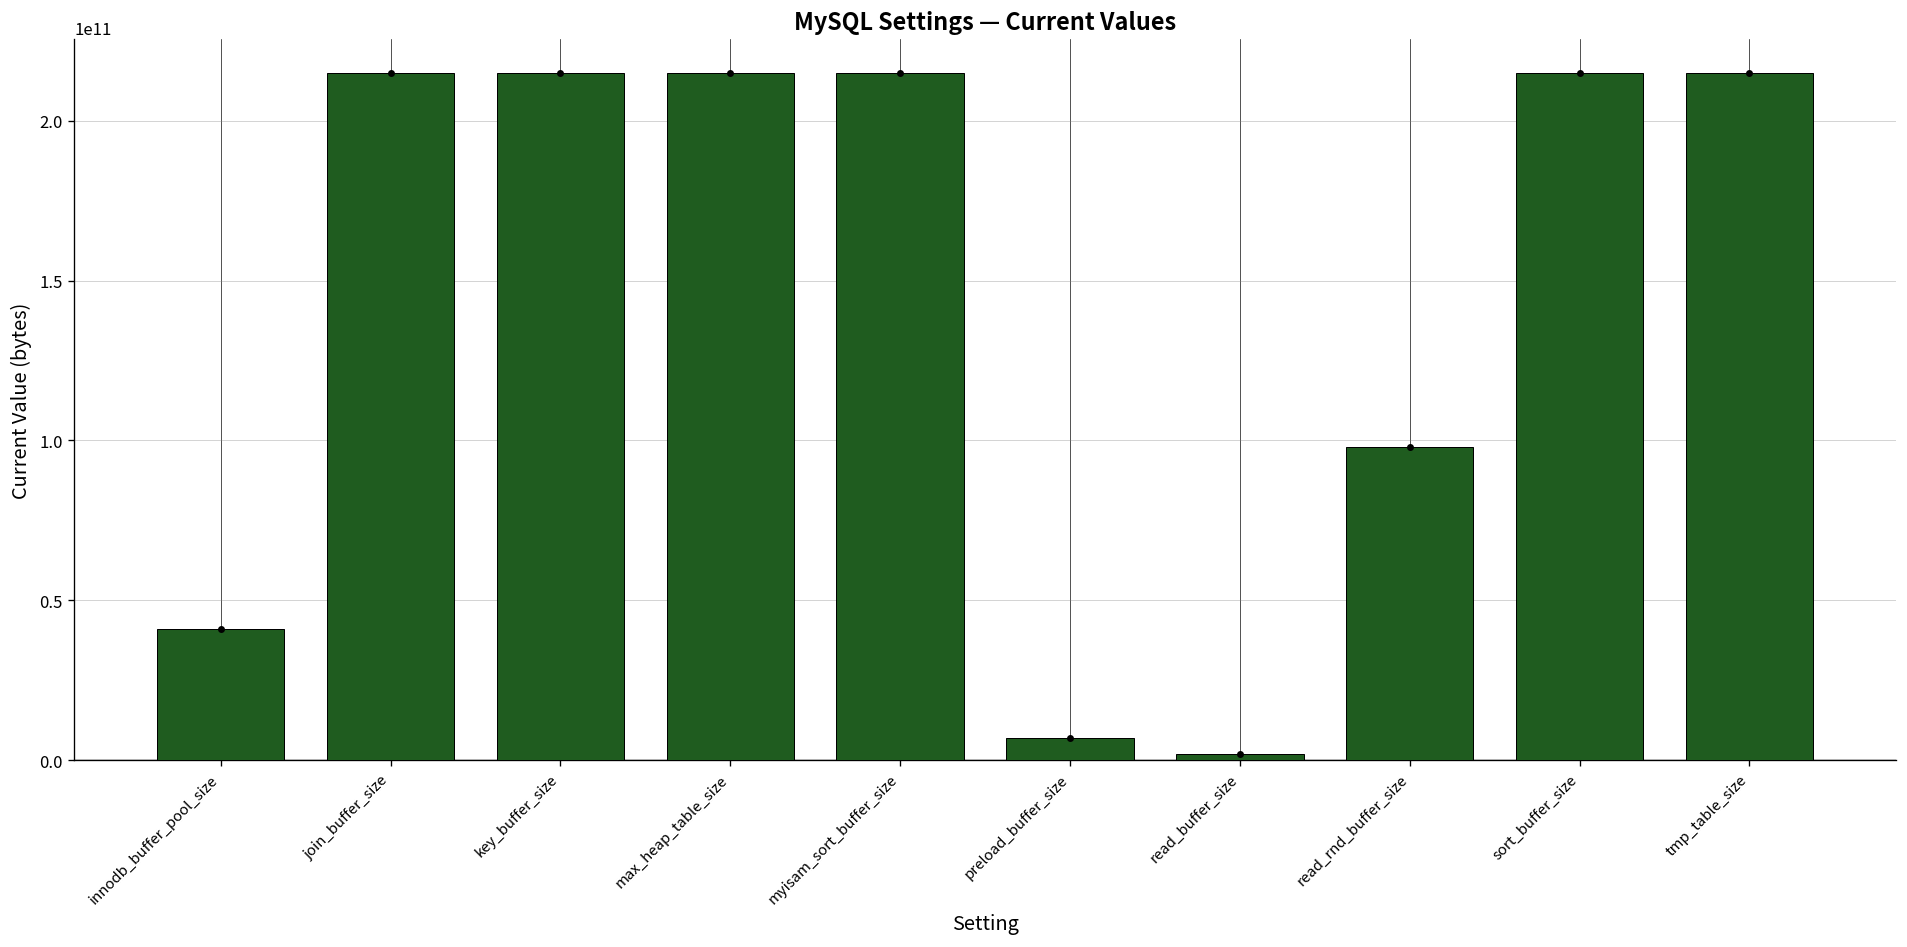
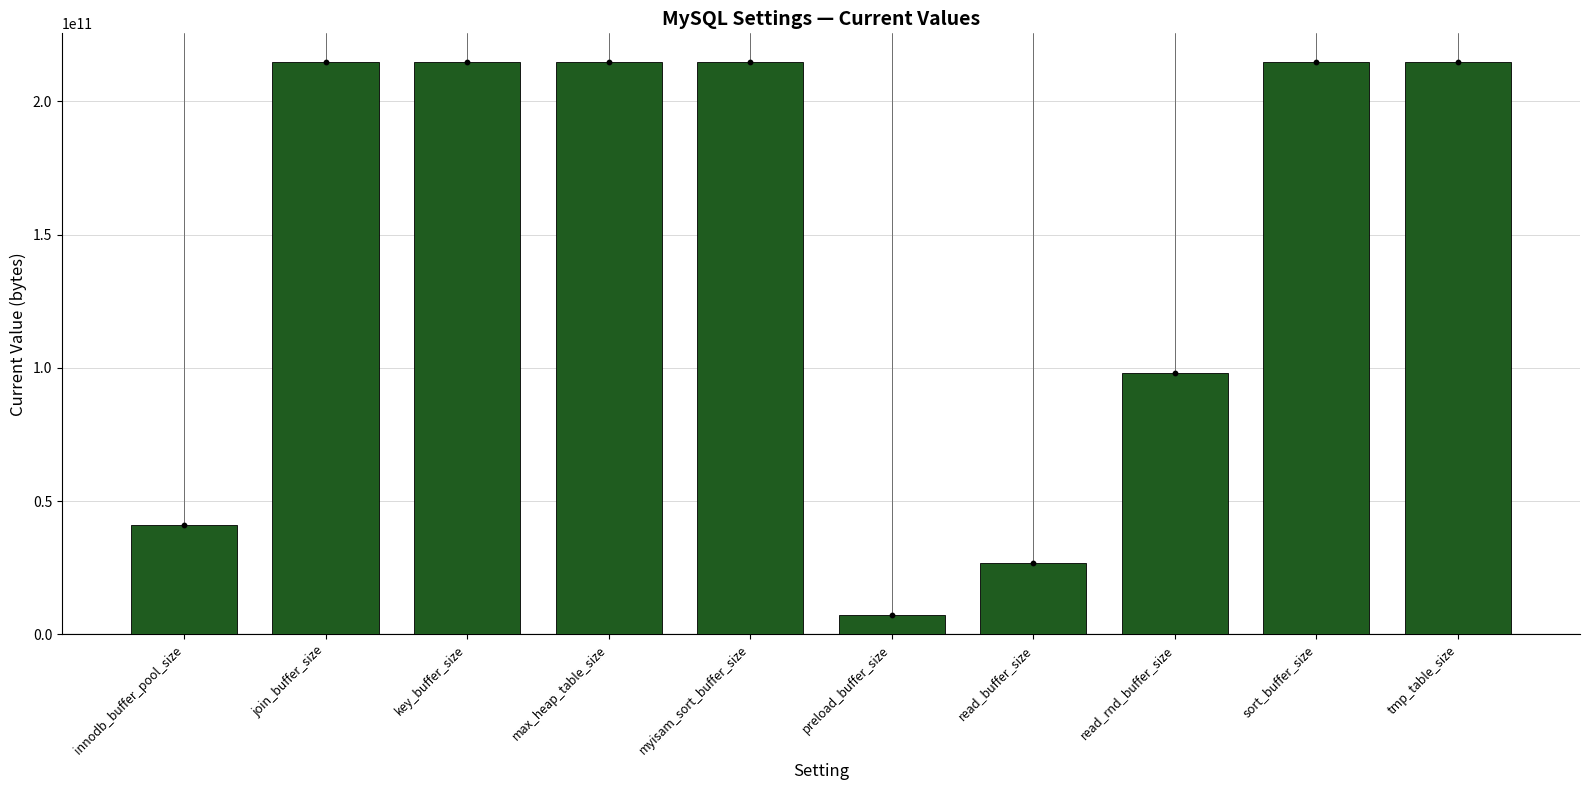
  {
    "innodb_buffer_pool_size": 41000000000,
    "join_buffer_size": 215000000000,
    "key_buffer_size": 215000000000,
    "max_heap_table_size": 215000000000,
    "myisam_sort_buffer_size": 215000000000,
    "preload_buffer_size": 7000000000,
-   "read_buffer_size": 2000000000,
+   "read_buffer_size": 27000000000,
    "read_rnd_buffer_size": 98000000000,
    "sort_buffer_size": 215000000000,
    "tmp_table_size": 215000000000
  }
